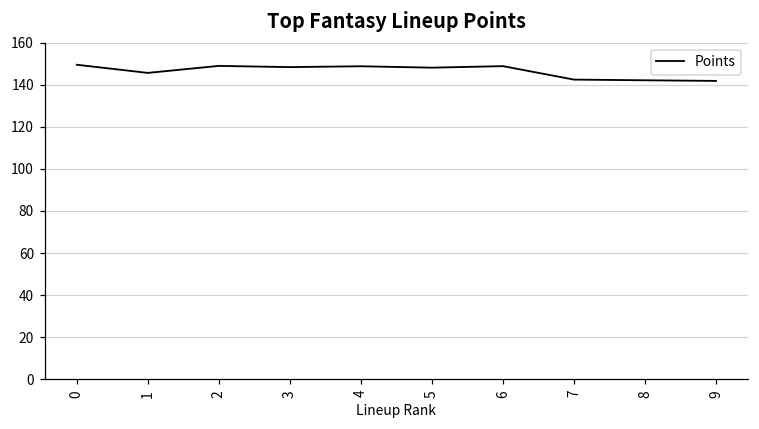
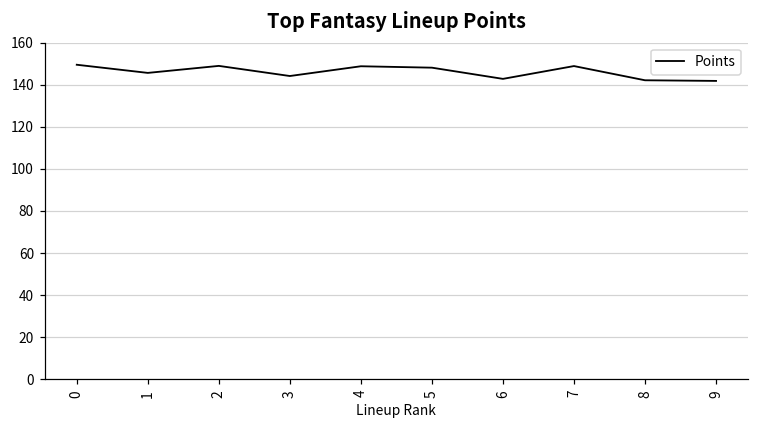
  {
    "0": 150,
    "1": 146,
    "2": 149,
-   "3": 148,
+   "3": 144,
    "4": 149,
    "5": 148,
-   "6": 149,
-   "7": 142,
+   "6": 143,
+   "7": 149,
    "8": 142,
    "9": 142
  }
